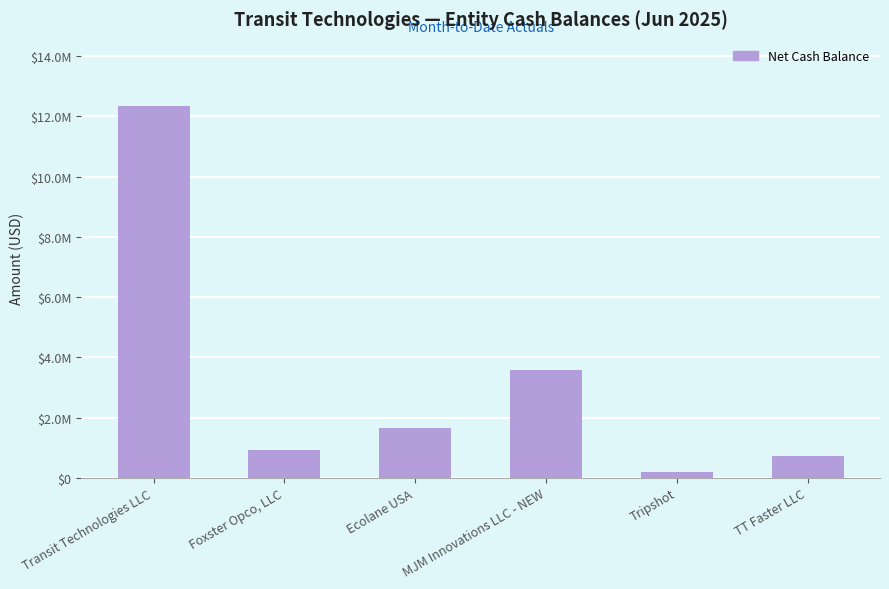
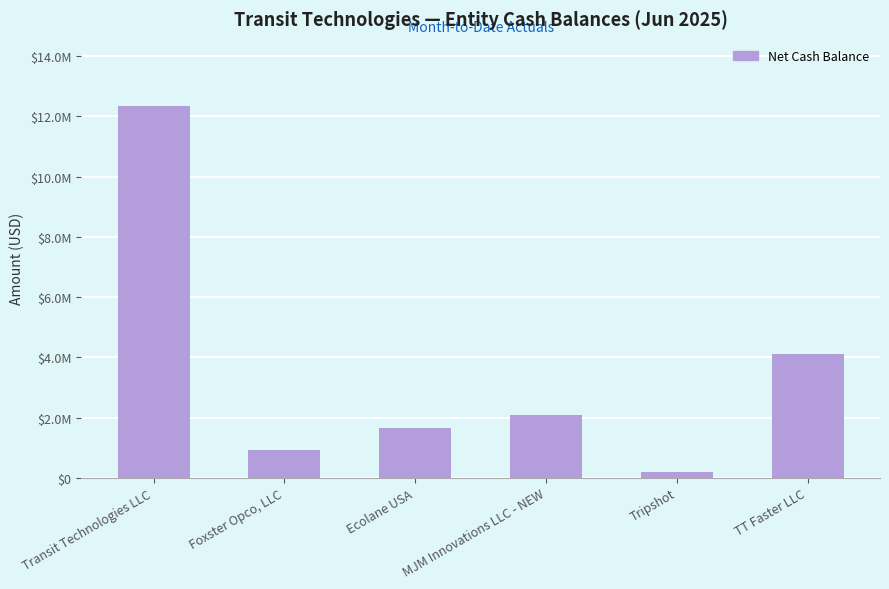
  {
    "Transit Technologies LLC": "$12300000",
    "Foxster Opco, LLC": "$900000",
    "Ecolane USA": "$1600000",
-   "MJM Innovations LLC - NEW": "$3600000",
+   "MJM Innovations LLC - NEW": "$2100000",
    "Tripshot": "$200000",
-   "TT Faster LLC": "$700000"
+   "TT Faster LLC": "$4100000"
  }
